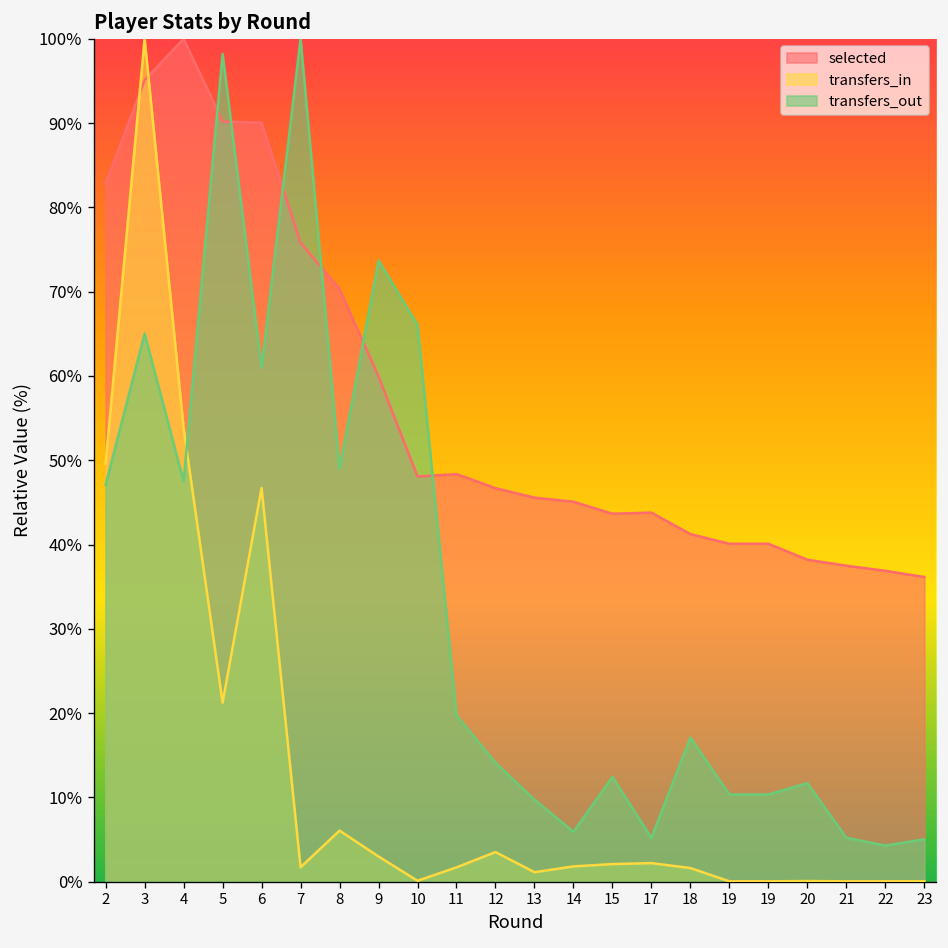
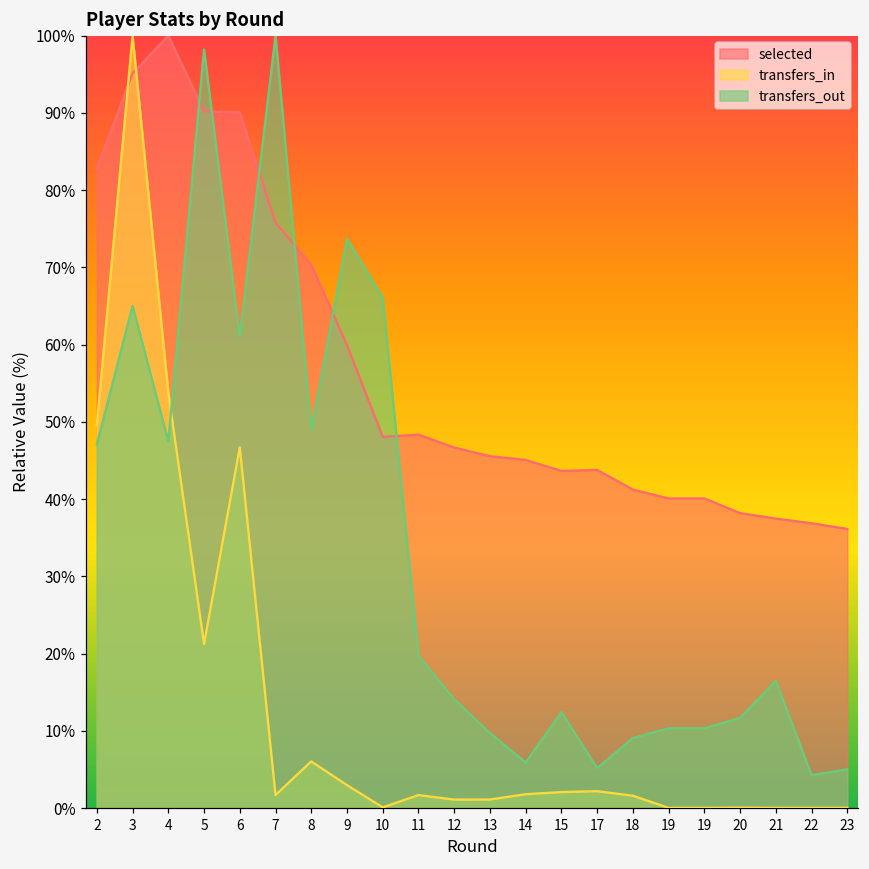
  {
    "selected": {
      "2": "83%",
      "3": "95%",
      "4": "100%",
      "5": "90%",
      "6": "90%",
      "7": "76%",
      "8": "70%",
      "9": "60%",
      "10": "48%",
      "11": "48%",
      "12": "47%",
      "13": "46%",
      "14": "45%",
      "15": "44%",
      "17": "44%",
      "18": "41%",
      "20": "38%",
      "21": "37%",
      "22": "37%",
      "23": "36%"
    },
    "transfers_in": {
      "2": "50%",
      "3": "100%",
      "4": "54%",
      "5": "21%",
      "6": "47%",
      "7": "2%",
      "8": "6%",
      "9": "3%",
      "10": "0%",
      "11": "2%",
-     "12": "4%",
+     "12": "1%",
      "13": "1%",
      "14": "2%",
      "15": "2%",
      "17": "2%",
      "18": "2%",
      "20": "0%",
      "21": "0%",
      "22": "0%",
      "23": "0%"
    },
    "transfers_out": {
      "2": "47%",
      "3": "65%",
      "4": "47%",
      "5": "98%",
      "6": "61%",
      "7": "100%",
      "8": "49%",
      "9": "74%",
      "10": "66%",
      "11": "20%",
      "12": "14%",
      "13": "10%",
      "14": "6%",
      "15": "12%",
      "17": "5%",
-     "18": "17%",
+     "18": "9%",
      "20": "12%",
-     "21": "5%",
+     "21": "16%",
      "22": "4%",
      "23": "5%"
    }
  }
